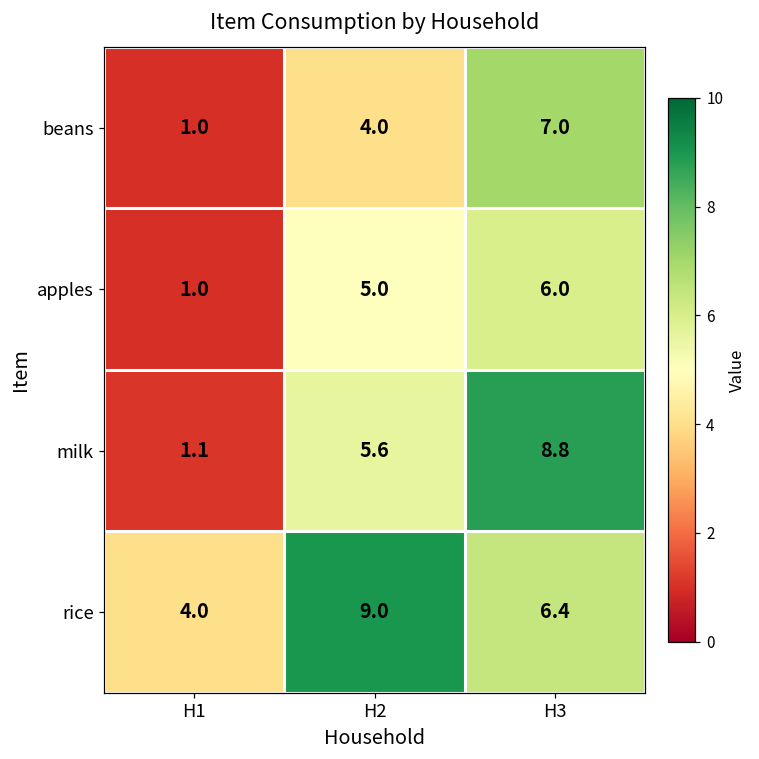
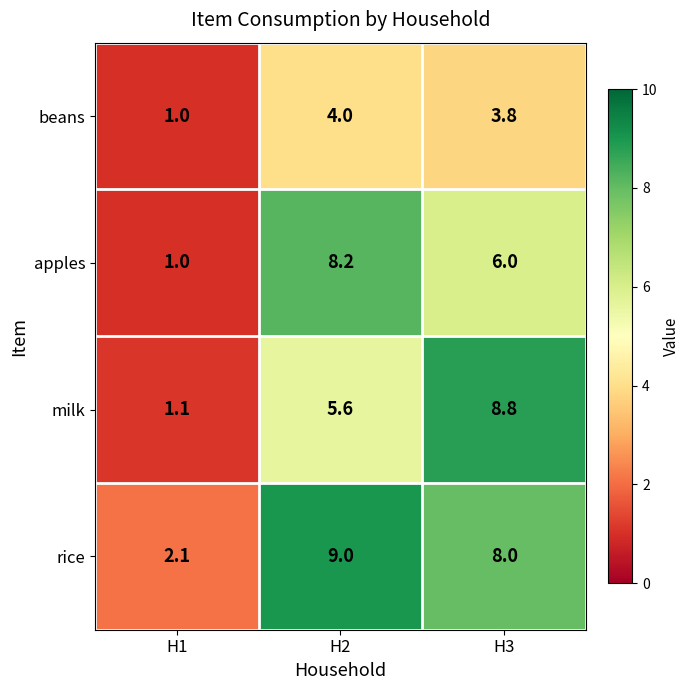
  {
    "beans": {
      "H1": 1.0,
      "H2": 4.0,
-     "H3": 7.0
+     "H3": 3.8
    },
    "apples": {
      "H1": 1.0,
-     "H2": 5.0,
+     "H2": 8.2,
      "H3": 6.0
    },
    "milk": {
      "H1": 1.1,
      "H2": 5.6,
      "H3": 8.8
    },
    "rice": {
-     "H1": 4.0,
+     "H1": 2.1,
      "H2": 9.0,
-     "H3": 6.4
+     "H3": 8.0
    }
  }
